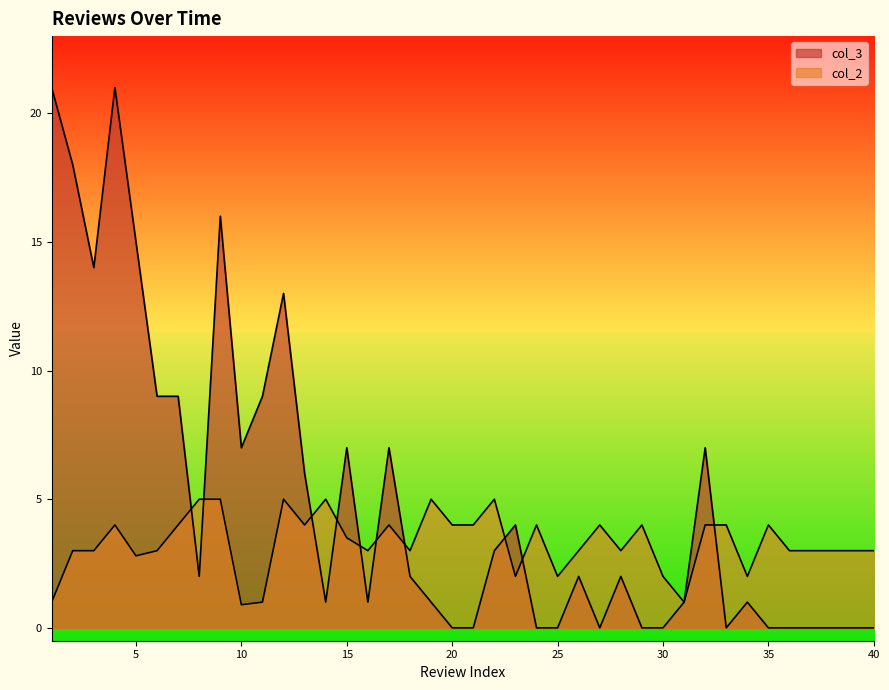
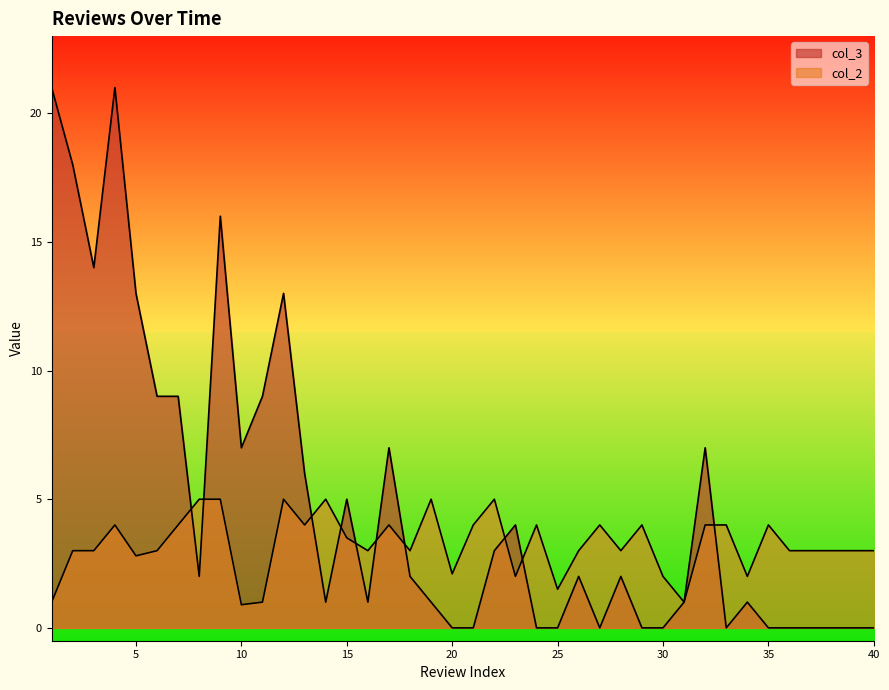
  {
    "col_3": {
-     "5": 15,
+     "5": 13,
      "10": 7,
-     "15": 7,
+     "15": 5,
      "20": 0,
      "25": 0,
      "30": 0,
      "35": 0,
      "40": 0
    },
    "col_2": {
      "5": 2.8,
      "10": 0.9,
      "15": 3.5,
-     "20": 4.0,
-     "25": 2.0,
+     "20": 2.1,
+     "25": 1.5,
      "30": 2.0,
      "35": 4.0,
      "40": 3.0
    }
  }
